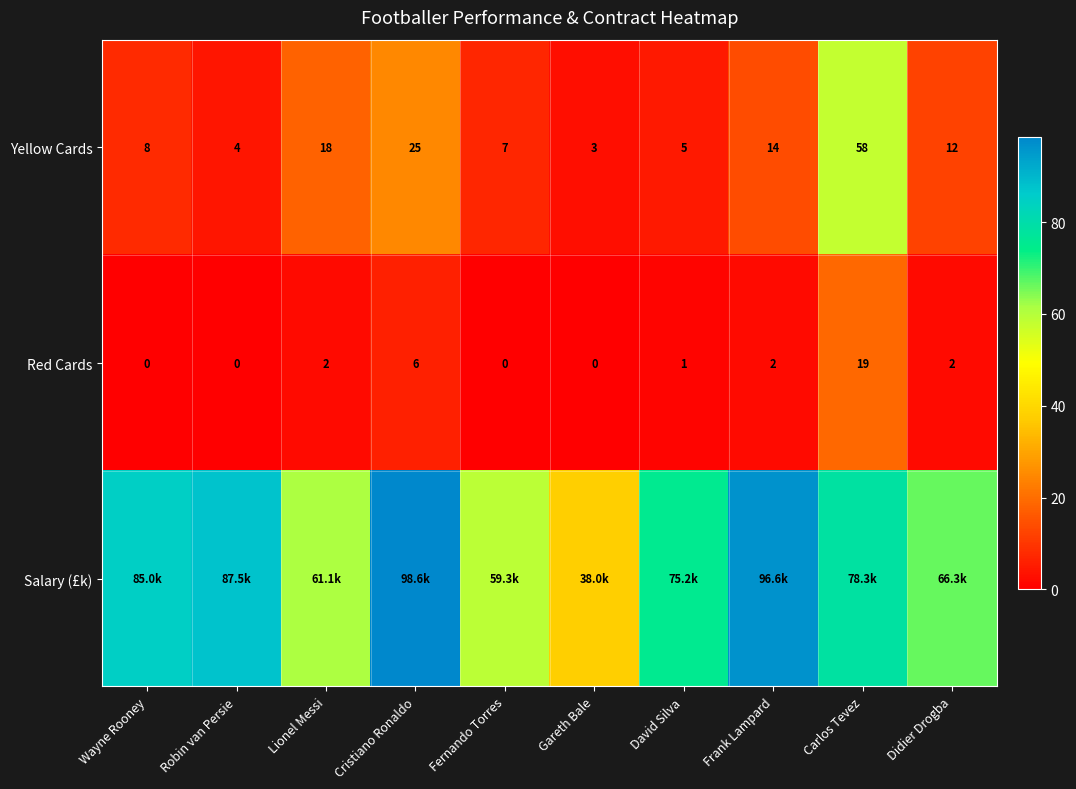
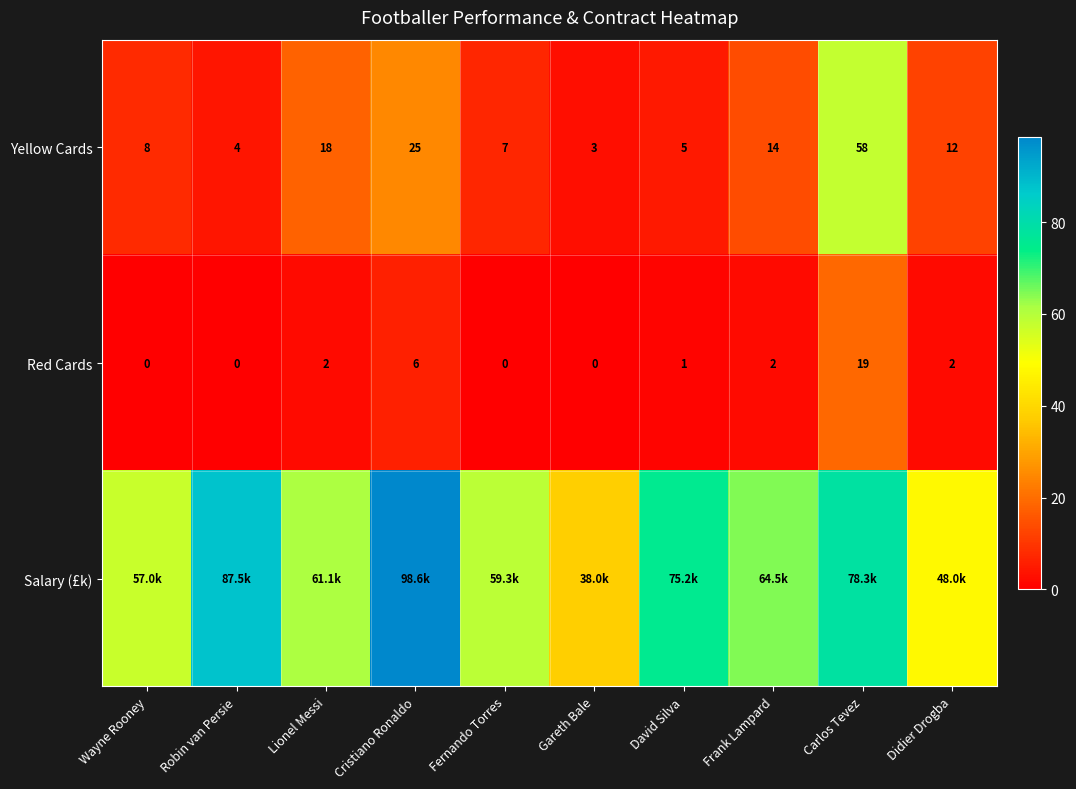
  {
    "Yellow Cards": {
      "Wayne Rooney": "8",
      "Robin van Persie": "4",
      "Lionel Messi": "18",
      "Cristiano Ronaldo": "25",
      "Fernando Torres": "7",
      "Gareth Bale": "3",
      "David Silva": "5",
      "Frank Lampard": "14",
      "Carlos Tevez": "58",
      "Didier Drogba": "12"
    },
    "Red Cards": {
      "Wayne Rooney": "0",
      "Robin van Persie": "0",
      "Lionel Messi": "2",
      "Cristiano Ronaldo": "6",
      "Fernando Torres": "0",
      "Gareth Bale": "0",
      "David Silva": "1",
      "Frank Lampard": "2",
      "Carlos Tevez": "19",
      "Didier Drogba": "2"
    },
    "Salary (£k)": {
-     "Wayne Rooney": "85.0k",
+     "Wayne Rooney": "57.0k",
      "Robin van Persie": "87.5k",
      "Lionel Messi": "61.1k",
      "Cristiano Ronaldo": "98.6k",
      "Fernando Torres": "59.3k",
      "Gareth Bale": "38.0k",
      "David Silva": "75.2k",
-     "Frank Lampard": "96.6k",
+     "Frank Lampard": "64.5k",
      "Carlos Tevez": "78.3k",
-     "Didier Drogba": "66.3k"
+     "Didier Drogba": "48.0k"
    }
  }
